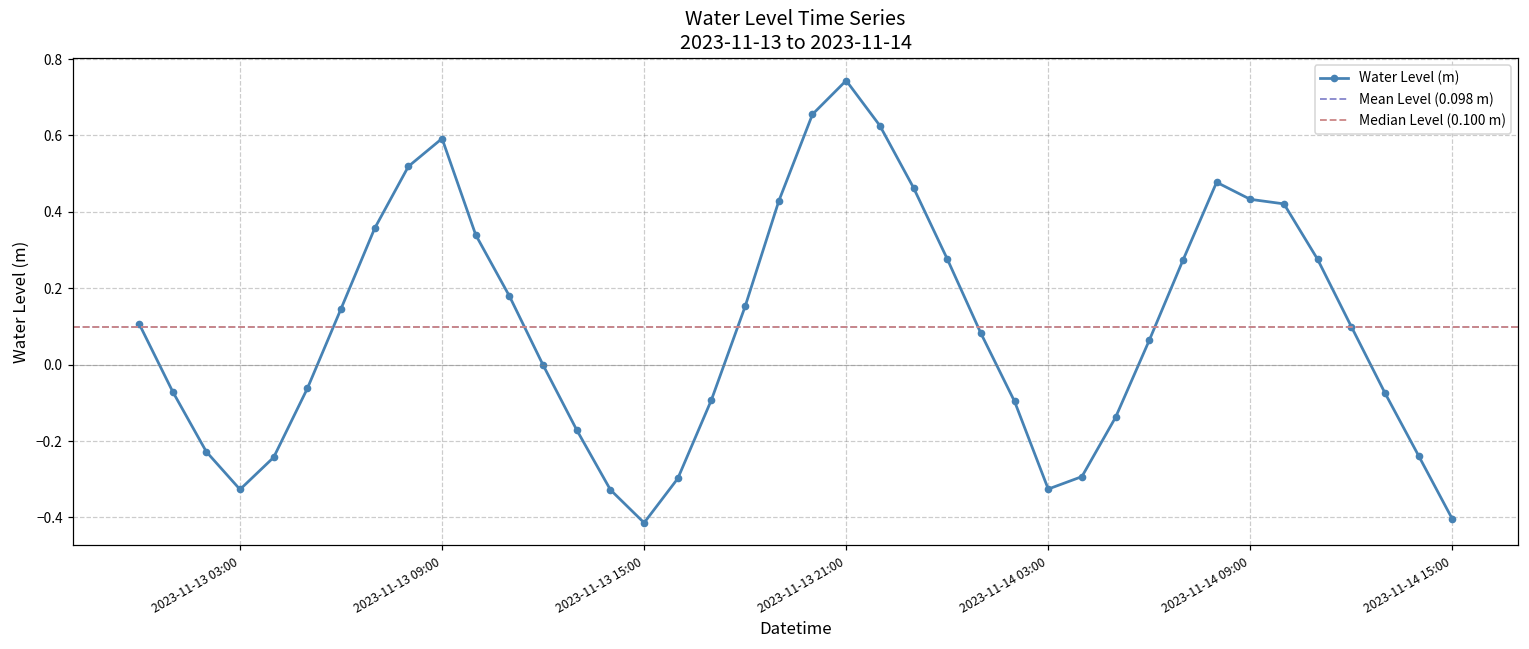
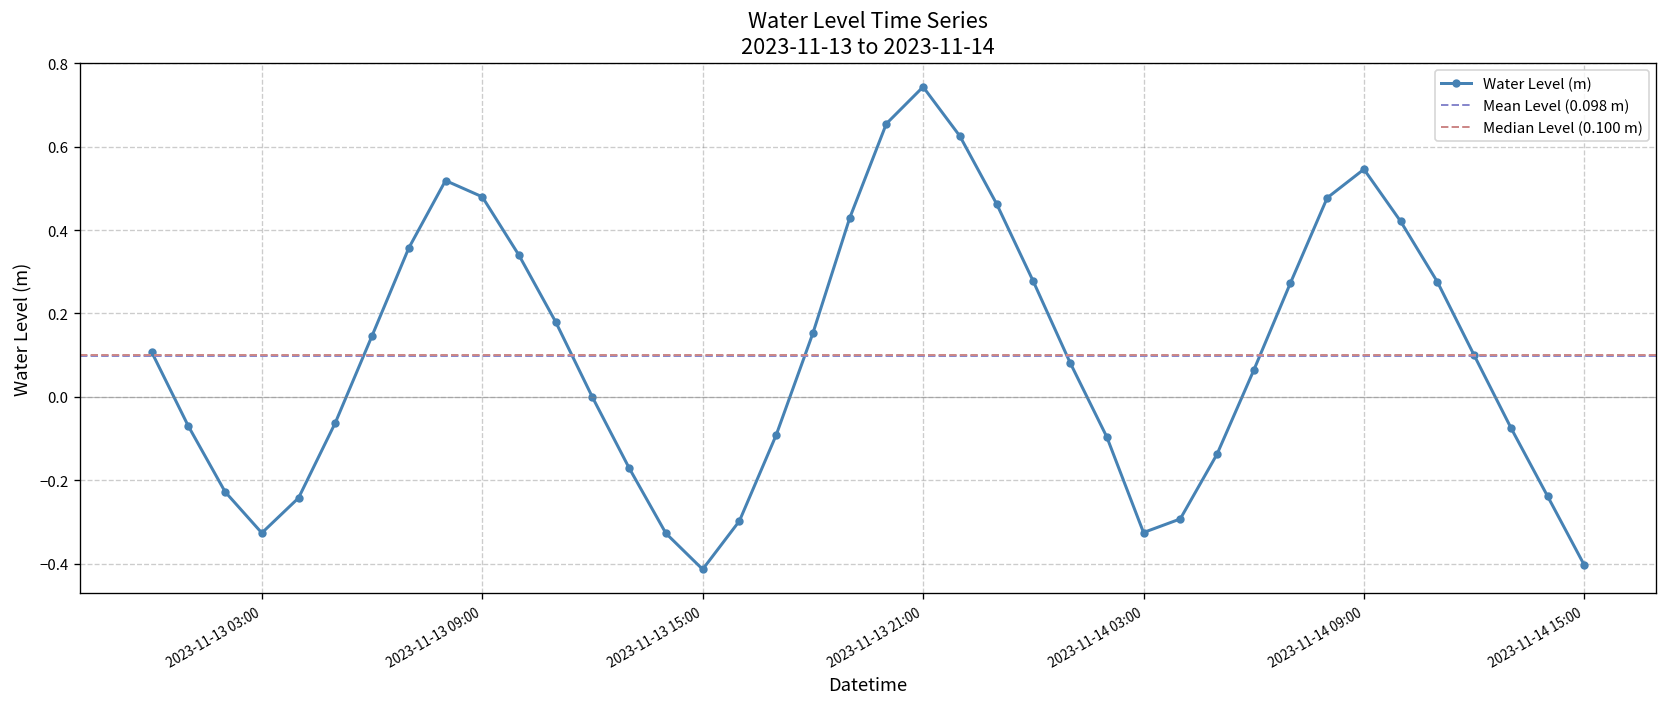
  {
    "2023-11-13 03:00": -0.33,
-   "2023-11-13 09:00": 0.59,
+   "2023-11-13 09:00": 0.48,
    "2023-11-13 15:00": -0.41,
    "2023-11-13 21:00": 0.74,
    "2023-11-14 03:00": -0.33,
-   "2023-11-14 09:00": 0.43,
+   "2023-11-14 09:00": 0.55,
    "2023-11-14 15:00": -0.40
  }
